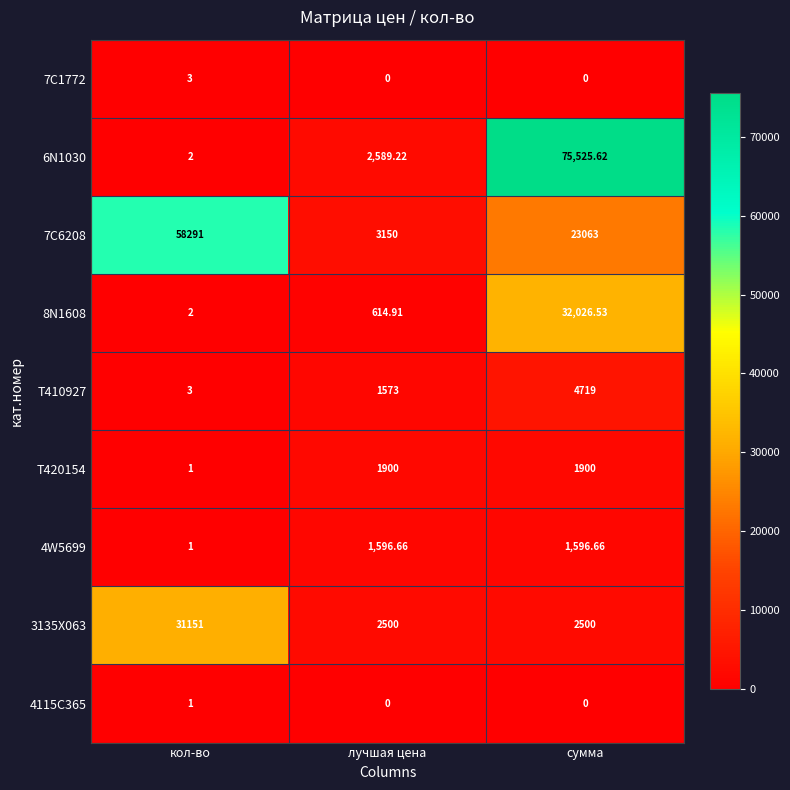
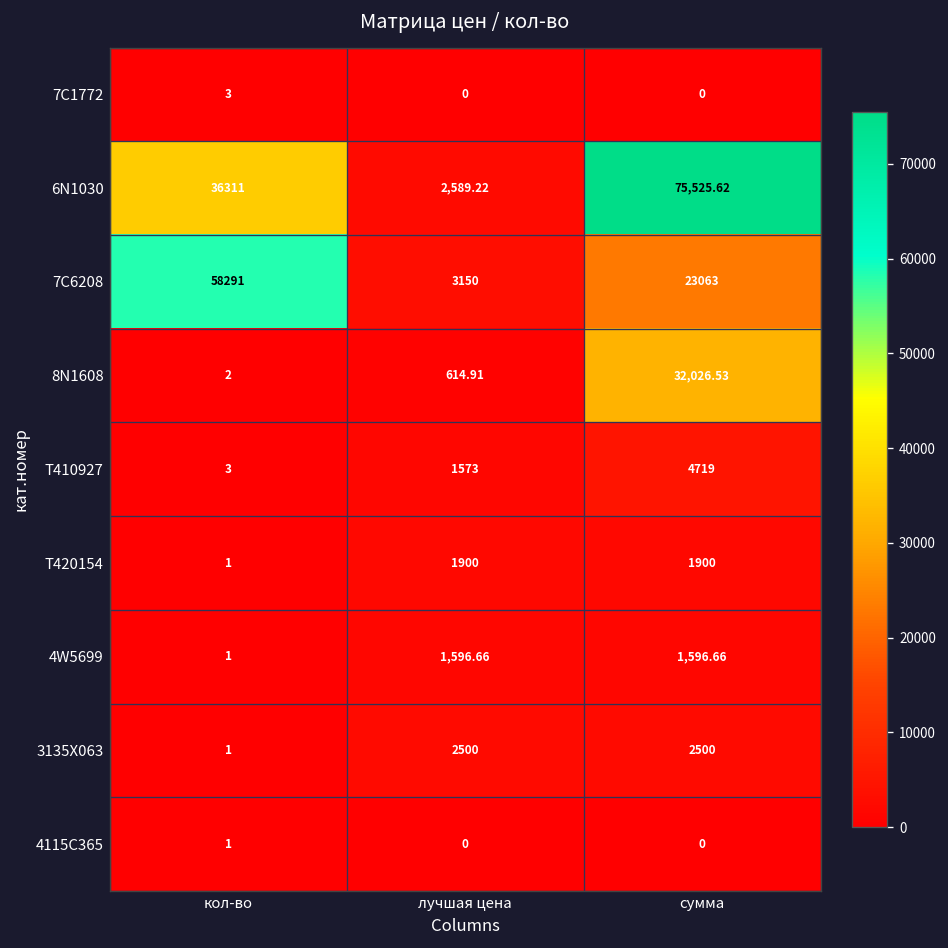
  {
    "7C1772": {
      "кол-во": "3",
      "лучшая цена": "0",
      "сумма": "0"
    },
    "6N1030": {
-     "кол-во": "2",
+     "кол-во": "36311",
      "лучшая цена": "2,589.22",
      "сумма": "75,525.62"
    },
    "7C6208": {
      "кол-во": "58291",
      "лучшая цена": "3150",
      "сумма": "23063"
    },
    "8N1608": {
      "кол-во": "2",
      "лучшая цена": "614.91",
      "сумма": "32,026.53"
    },
    "T410927": {
      "кол-во": "3",
      "лучшая цена": "1573",
      "сумма": "4719"
    },
    "T420154": {
      "кол-во": "1",
      "лучшая цена": "1900",
      "сумма": "1900"
    },
    "4W5699": {
      "кол-во": "1",
      "лучшая цена": "1,596.66",
      "сумма": "1,596.66"
    },
    "3135X063": {
-     "кол-во": "31151",
+     "кол-во": "1",
      "лучшая цена": "2500",
      "сумма": "2500"
    },
    "4115C365": {
      "кол-во": "1",
      "лучшая цена": "0",
      "сумма": "0"
    }
  }
